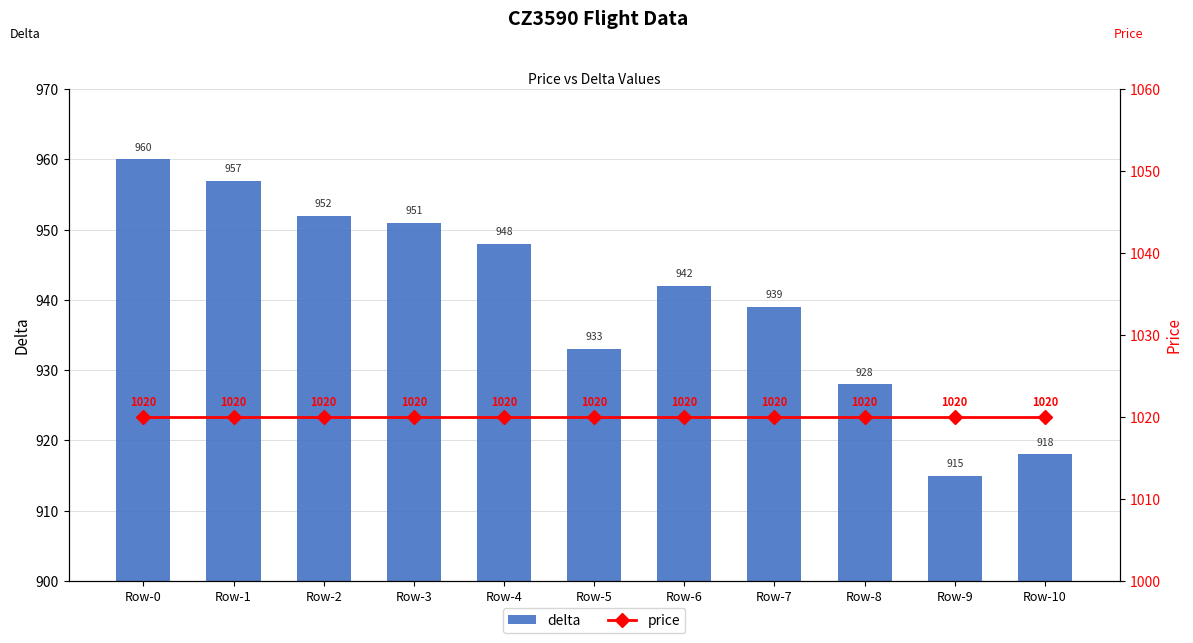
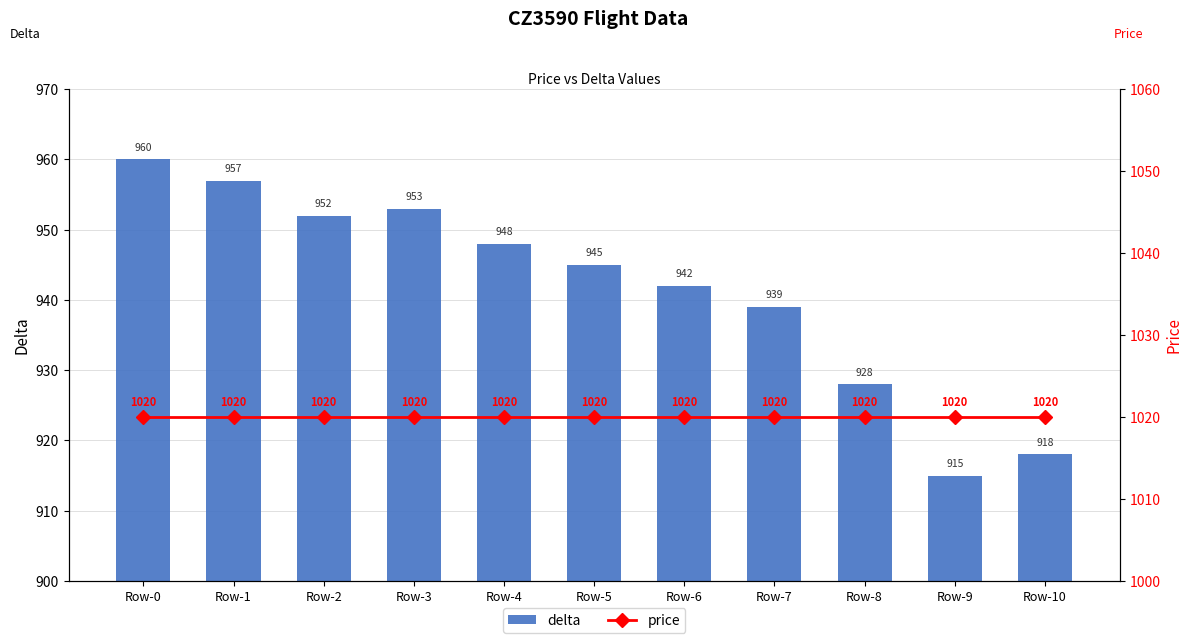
  {
    "delta": {
      "Row-0": 960,
      "Row-1": 957,
      "Row-2": 952,
-     "Row-3": 951,
+     "Row-3": 953,
      "Row-4": 948,
-     "Row-5": 933,
+     "Row-5": 945,
      "Row-6": 942,
      "Row-7": 939,
      "Row-8": 928,
      "Row-9": 915,
      "Row-10": 918
    },
    "price": {
      "Row-0": 1020,
      "Row-1": 1020,
      "Row-2": 1020,
      "Row-3": 1020,
      "Row-4": 1020,
      "Row-5": 1020,
      "Row-6": 1020,
      "Row-7": 1020,
      "Row-8": 1020,
      "Row-9": 1020,
      "Row-10": 1020
    }
  }
